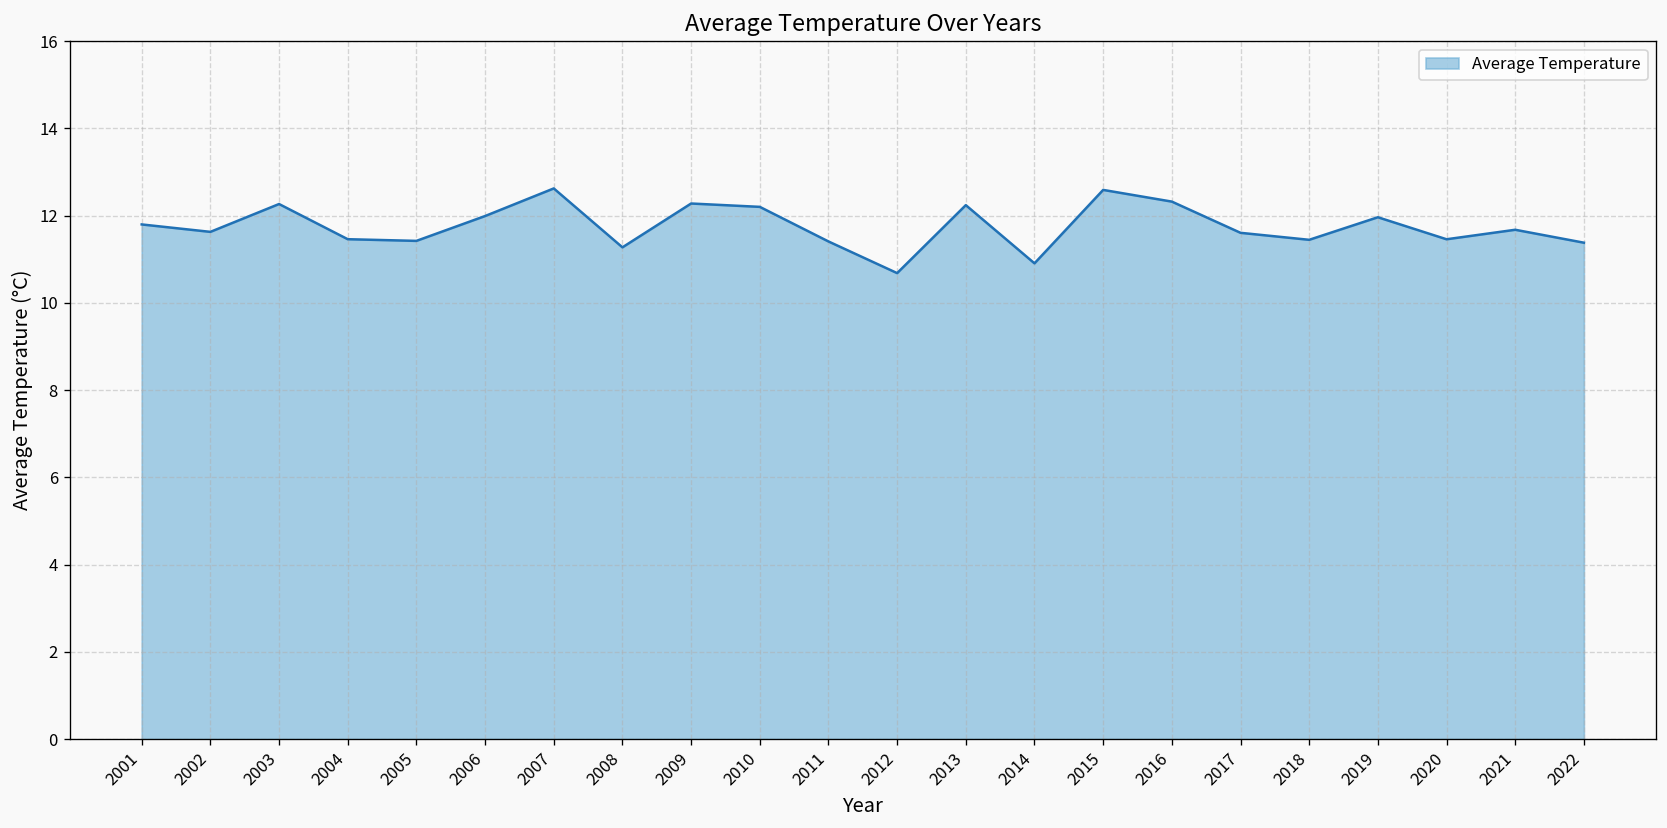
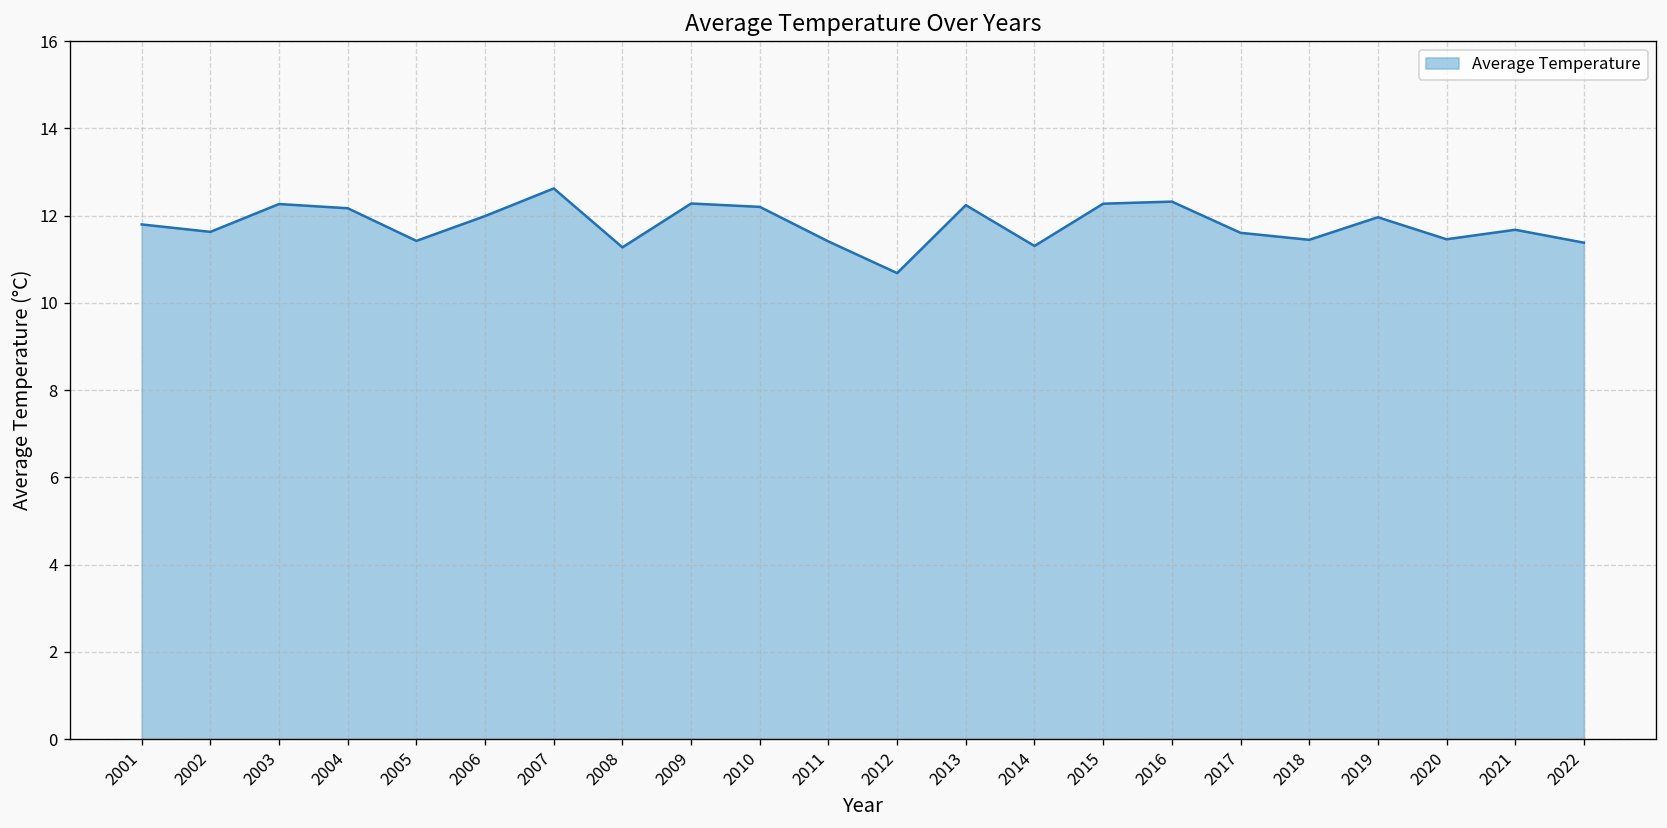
  {
    "2001": 11.8,
    "2002": 11.6,
    "2003": 12.3,
-   "2004": 11.5,
+   "2004": 12.2,
    "2005": 11.4,
    "2006": 12.0,
    "2007": 12.6,
    "2008": 11.3,
    "2009": 12.3,
    "2010": 12.2,
    "2011": 11.4,
    "2012": 10.7,
    "2013": 12.2,
-   "2014": 10.9,
-   "2015": 12.6,
+   "2014": 11.3,
+   "2015": 12.3,
    "2016": 12.3,
    "2017": 11.6,
    "2018": 11.4,
    "2019": 12.0,
    "2020": 11.5,
    "2021": 11.7,
    "2022": 11.4
  }
